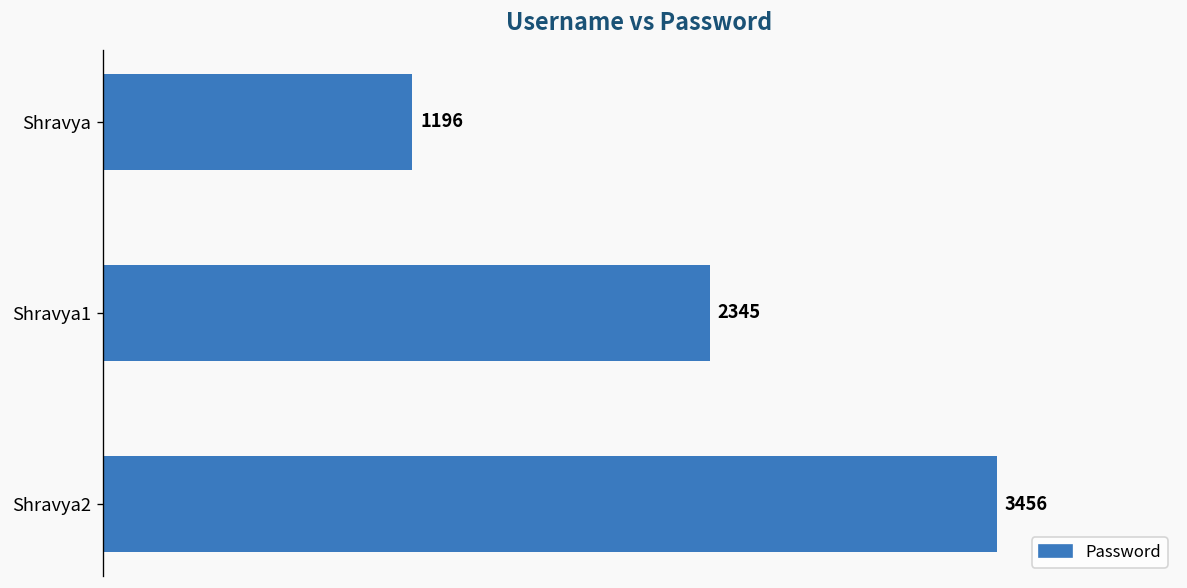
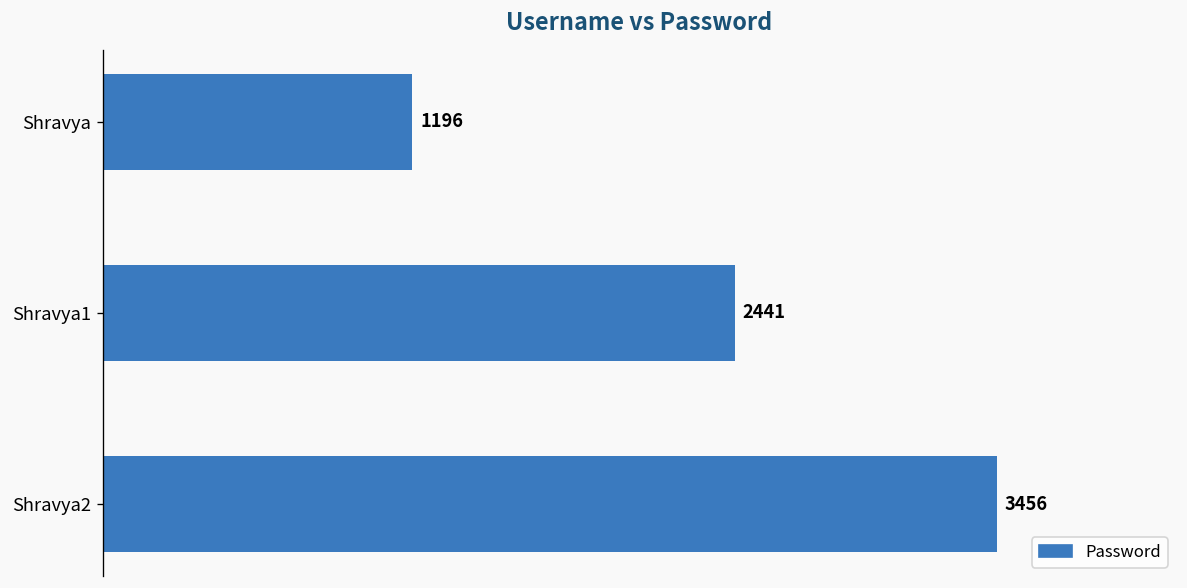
  {
    "Shravya": 1196,
-   "Shravya1": 2345,
+   "Shravya1": 2441,
    "Shravya2": 3456
  }
